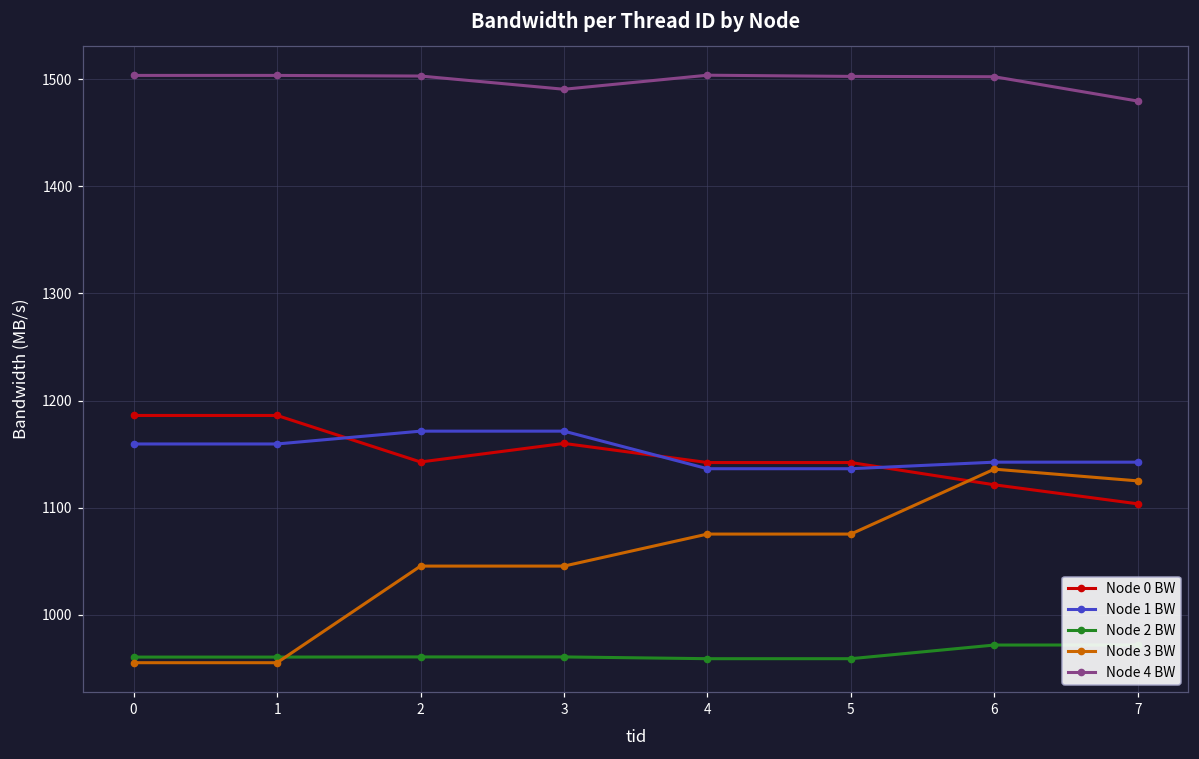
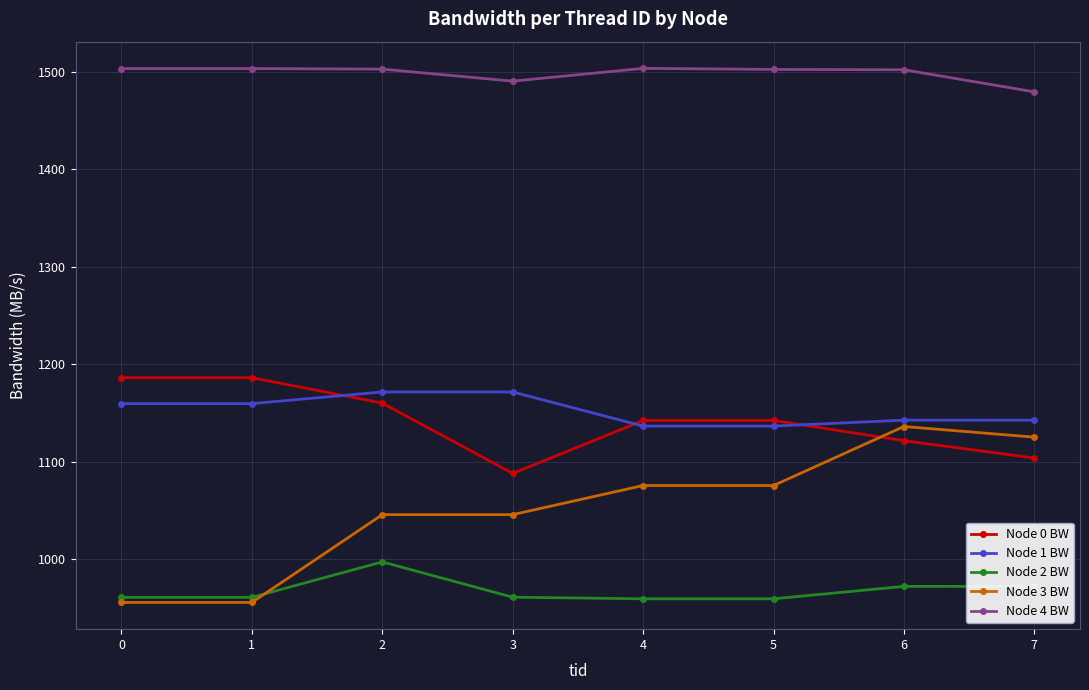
  {
    "Node 0 BW": {
      "0": 1190,
      "1": 1190,
-     "2": 1140,
-     "3": 1160,
+     "2": 1160,
+     "3": 1090,
      "4": 1140,
      "5": 1140,
      "6": 1120,
      "7": 1100
    },
    "Node 1 BW": {
      "0": 1160,
      "1": 1160,
      "2": 1170,
      "3": 1170,
      "4": 1140,
      "5": 1140,
      "6": 1140,
      "7": 1140
    },
    "Node 2 BW": {
      "0": 960,
      "1": 960,
-     "2": 960,
+     "2": 1000,
      "3": 960,
      "4": 960,
      "5": 960,
      "6": 970
    },
    "Node 3 BW": {
      "0": 960,
      "1": 960,
      "2": 1050,
      "3": 1050,
      "4": 1080,
      "5": 1080,
      "6": 1140,
      "7": 1130
    },
    "Node 4 BW": {
      "0": 1500,
      "1": 1500,
      "2": 1500,
      "3": 1490,
      "4": 1500,
      "5": 1500,
      "6": 1500,
      "7": 1480
    }
  }
